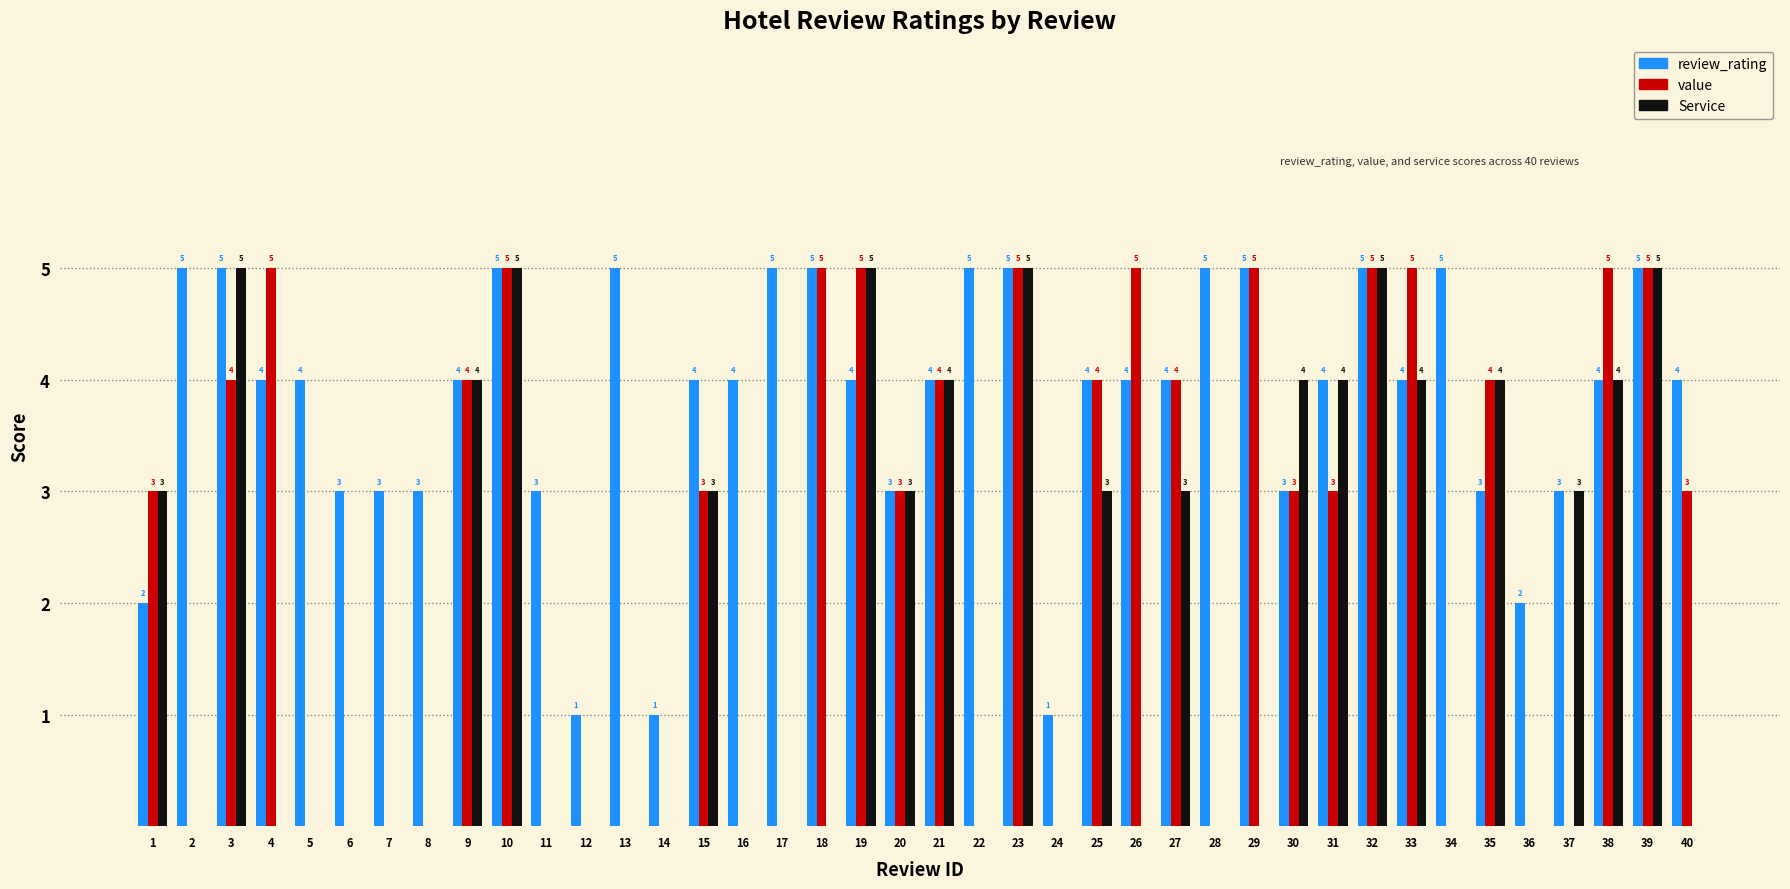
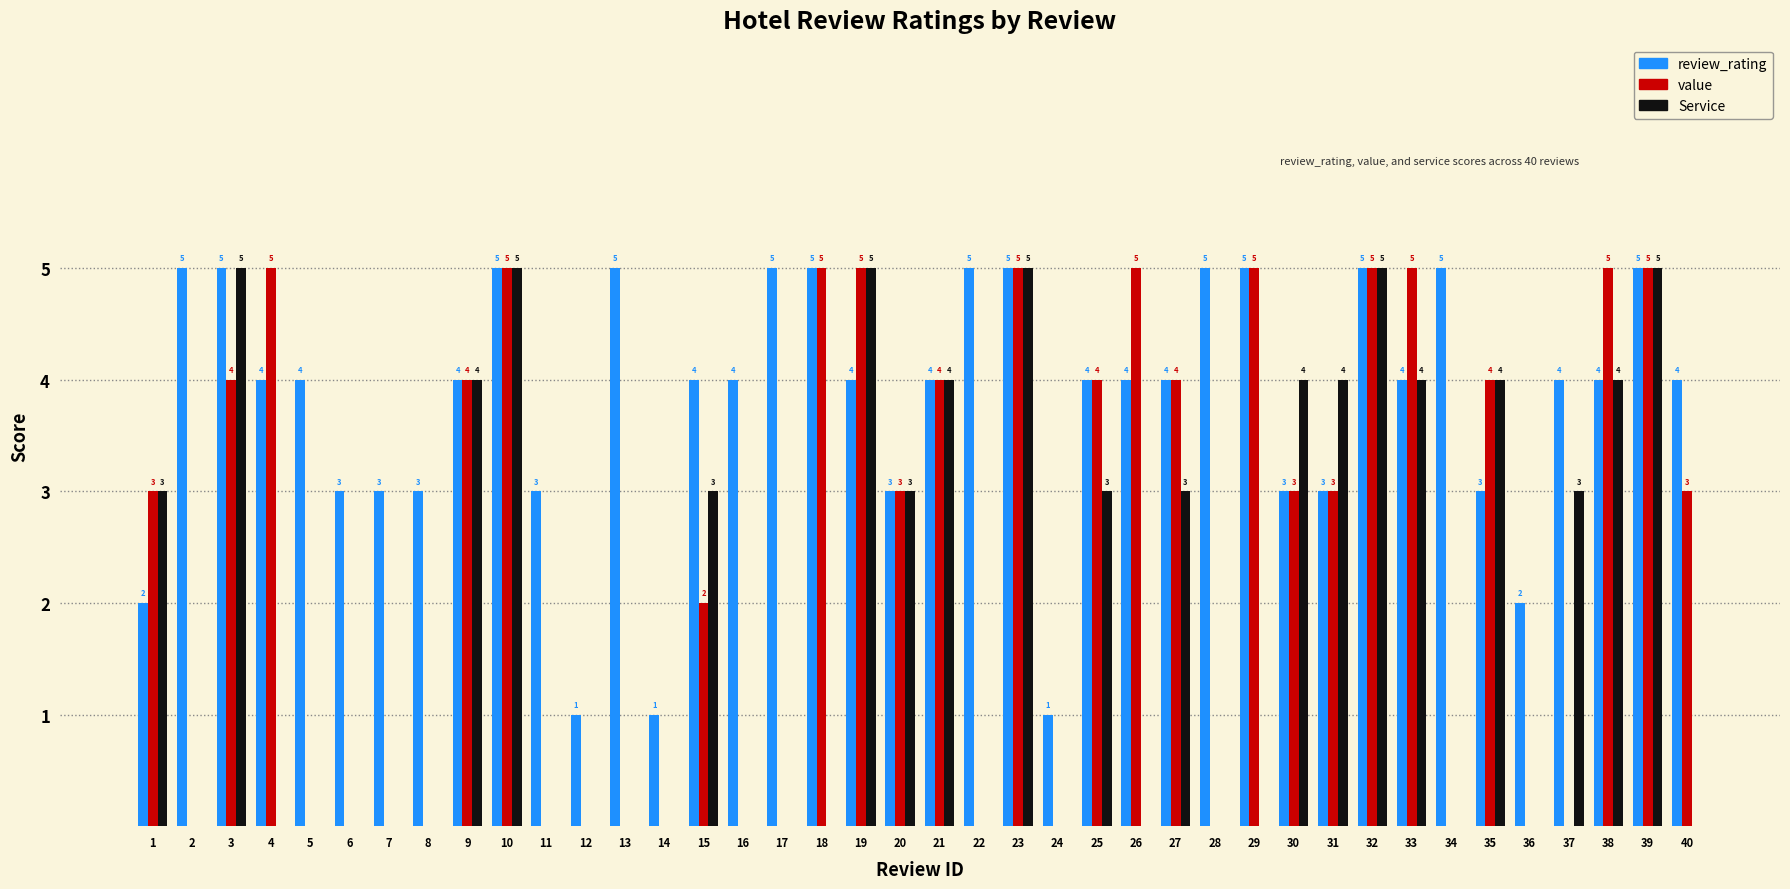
  {
    "review_rating": {
      "1": 2,
      "2": 5,
      "3": 5,
      "4": 4,
      "5": 4,
      "6": 3,
      "7": 3,
      "8": 3,
      "9": 4,
      "10": 5,
      "11": 3,
      "12": 1,
      "13": 5,
      "14": 1,
      "15": 4,
      "16": 4,
      "17": 5,
      "18": 5,
      "19": 4,
      "20": 3,
      "21": 4,
      "22": 5,
      "23": 5,
      "24": 1,
      "25": 4,
      "26": 4,
      "27": 4,
      "28": 5,
      "29": 5,
      "30": 3,
-     "31": 4,
+     "31": 3,
      "32": 5,
      "33": 4,
      "34": 5,
      "35": 3,
      "36": 2,
-     "37": 3,
+     "37": 4,
      "38": 4,
      "39": 5,
      "40": 4
    },
    "value": {
      "1": 3,
      "3": 4,
      "4": 5,
      "9": 4,
      "10": 5,
-     "15": 3,
+     "15": 2,
      "18": 5,
      "19": 5,
      "20": 3,
      "21": 4,
      "23": 5,
      "25": 4,
      "26": 5,
      "27": 4,
      "29": 5,
      "30": 3,
      "31": 3,
      "32": 5,
      "33": 5,
      "35": 4,
      "38": 5,
      "39": 5,
      "40": 3
    },
    "Service": {
      "1": 3,
      "3": 5,
      "9": 4,
      "10": 5,
      "15": 3,
      "19": 5,
      "20": 3,
      "21": 4,
      "23": 5,
      "25": 3,
      "27": 3,
      "30": 4,
      "31": 4,
      "32": 5,
      "33": 4,
      "35": 4,
      "37": 3,
      "38": 4,
      "39": 5
    }
  }
